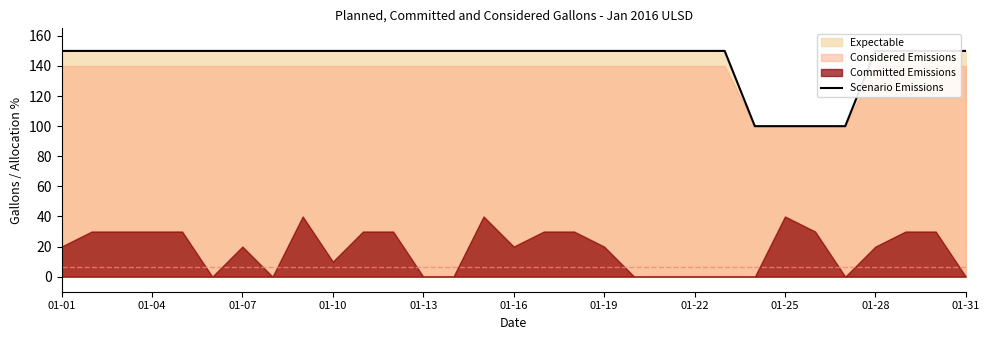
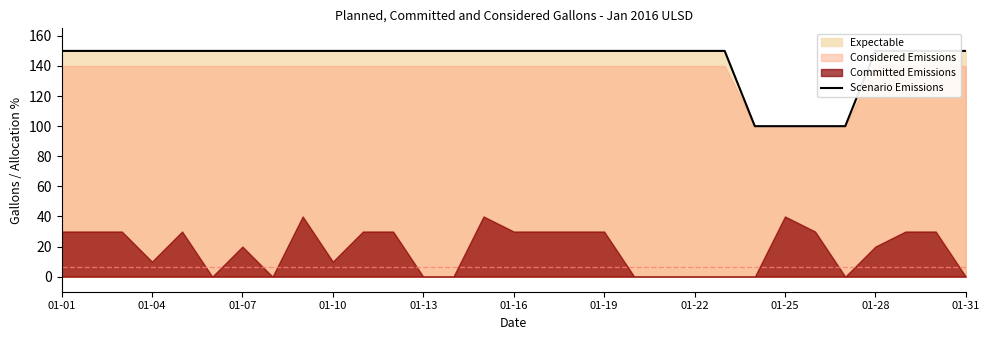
  {
    "Committed Emissions": {
-     "01-01": 20,
-     "01-04": 30,
+     "01-01": 30,
+     "01-04": 10,
      "01-07": 20,
      "01-10": 10,
      "01-13": 0,
-     "01-16": 20,
-     "01-19": 20,
+     "01-16": 30,
+     "01-19": 30,
      "01-22": 0,
      "01-25": 40,
      "01-28": 20,
      "01-31": 0
    }
  }
